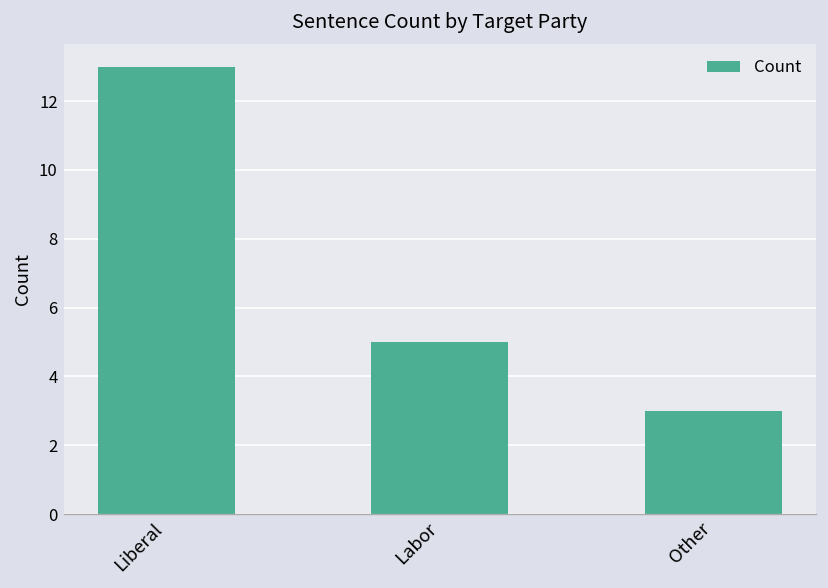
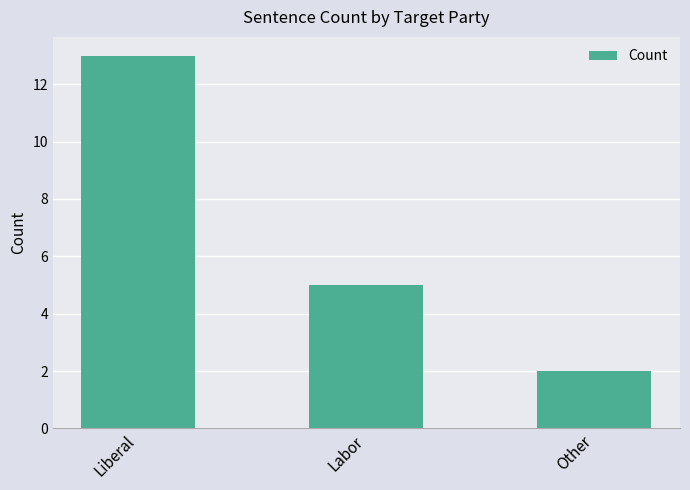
  {
    "Liberal": 13,
    "Labor": 5,
-   "Other": 3
+   "Other": 2
  }
